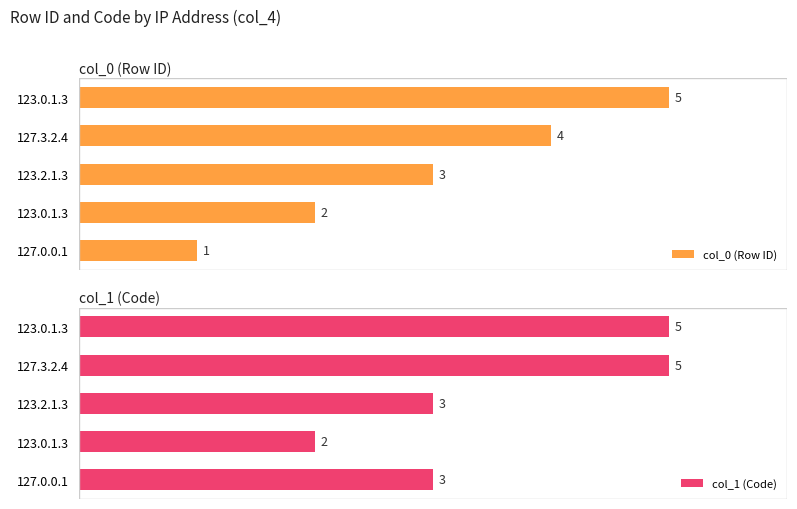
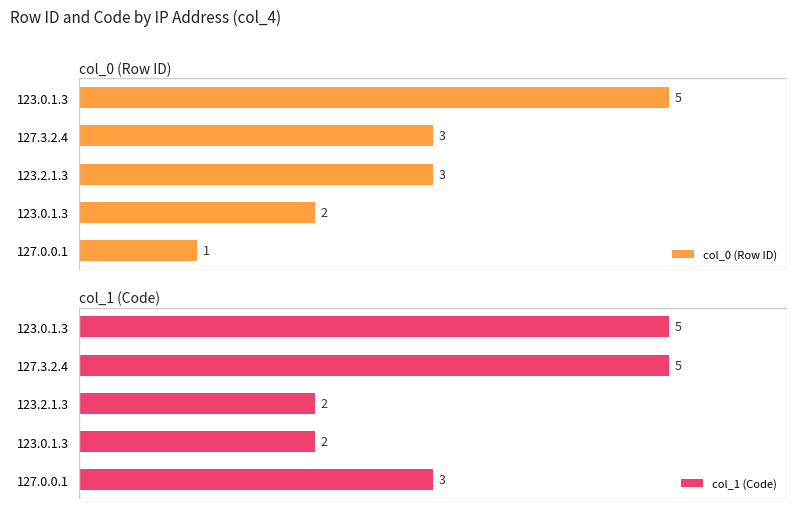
  {
    "col_0 (Row ID)": {
-     "127.3.2.4": 4,
+     "127.3.2.4": 3,
      "123.2.1.3": 3,
      "127.0.0.1": 1
    },
    "col_1 (Code)": {
      "127.3.2.4": 5,
-     "123.2.1.3": 3,
+     "123.2.1.3": 2,
      "127.0.0.1": 3
    }
  }
